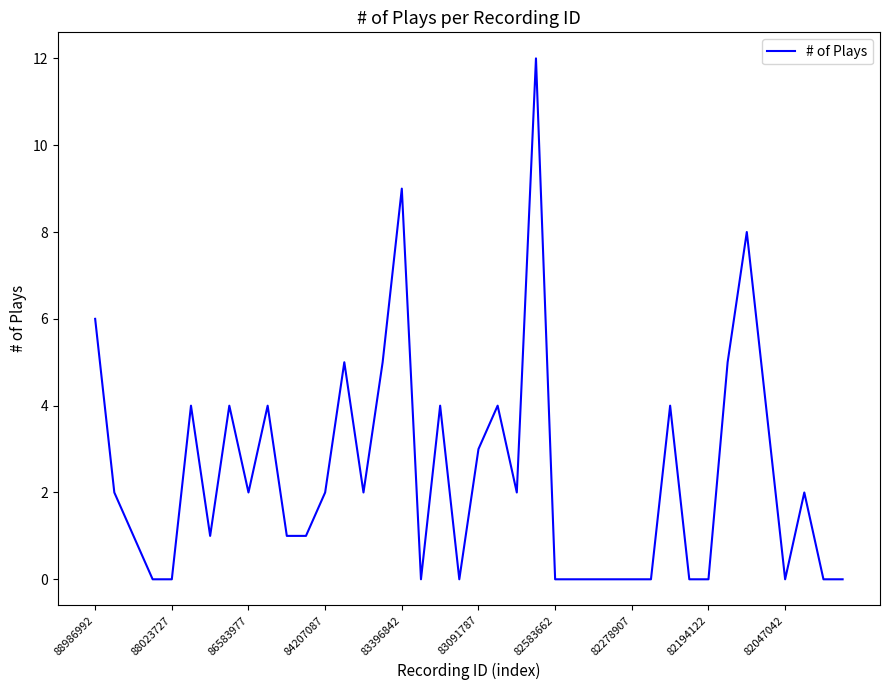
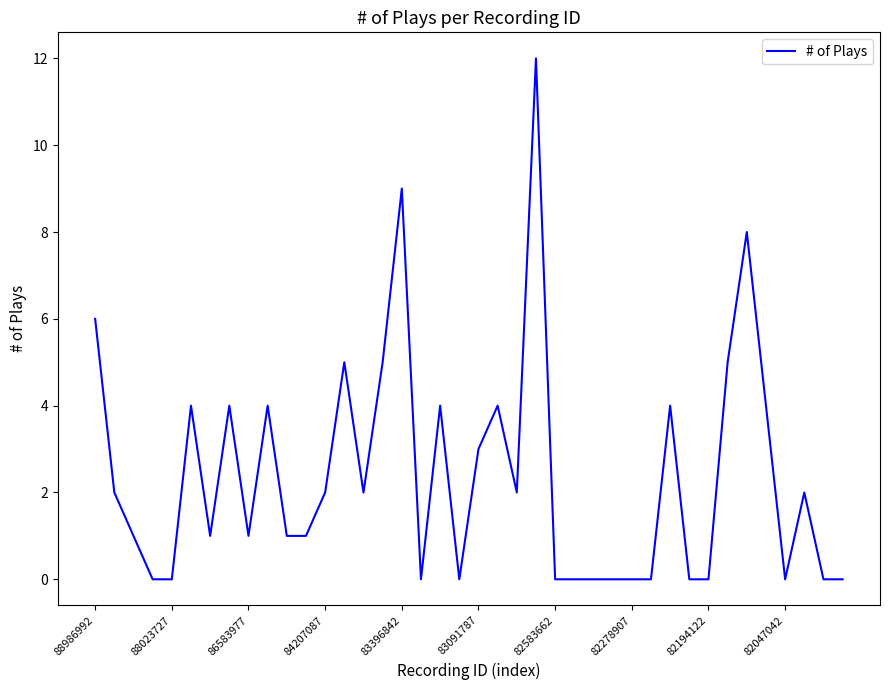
  {
    "88986992": 6,
    "88023727": 0,
-   "86583977": 2,
+   "86583977": 1,
    "84207087": 2,
    "83396842": 9,
    "83091787": 3,
    "82583662": 0,
    "82278907": 0,
    "82194122": 0,
    "82047042": 0
  }
